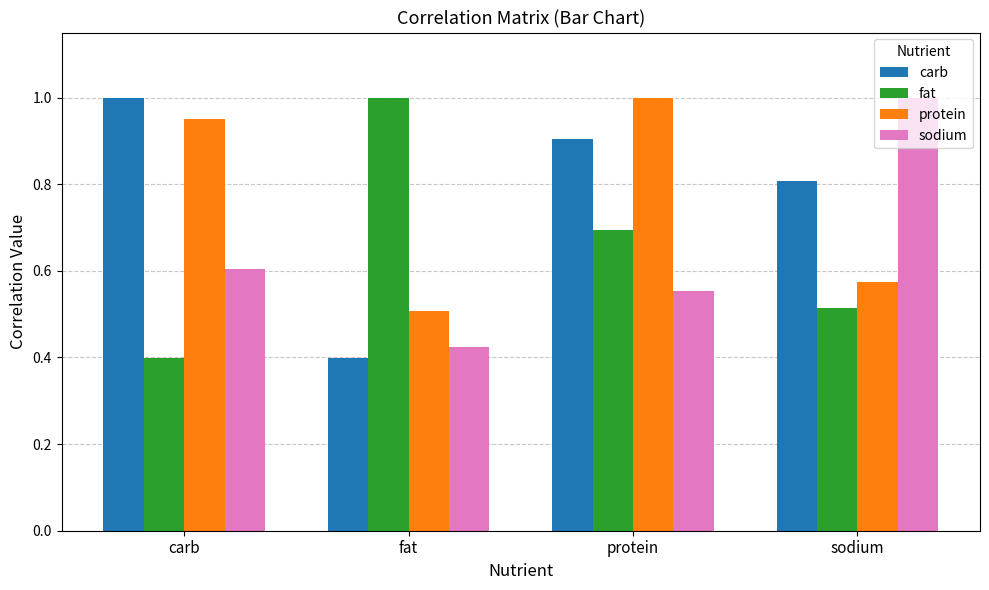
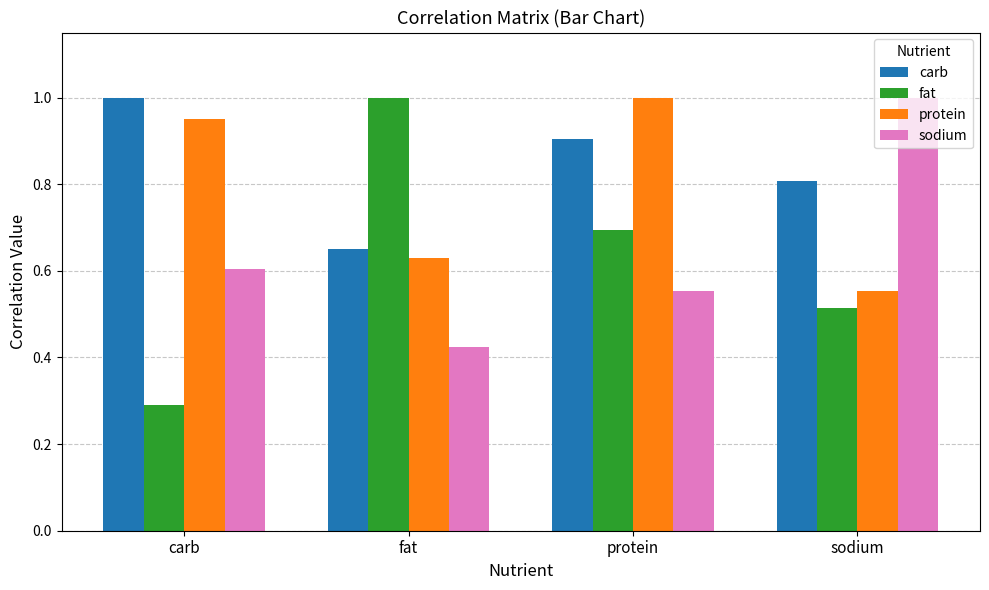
  {
    "carb": {
      "carb": 1.00,
-     "fat": 0.40,
+     "fat": 0.65,
      "protein": 0.90,
      "sodium": 0.81
    },
    "fat": {
-     "carb": 0.40,
+     "carb": 0.29,
      "fat": 1.00,
      "protein": 0.69,
      "sodium": 0.51
    },
    "protein": {
      "carb": 0.95,
-     "fat": 0.51,
+     "fat": 0.63,
      "protein": 1.00,
-     "sodium": 0.57
+     "sodium": 0.55
    },
    "sodium": {
      "carb": 0.60,
      "fat": 0.42,
      "protein": 0.55
    }
  }
